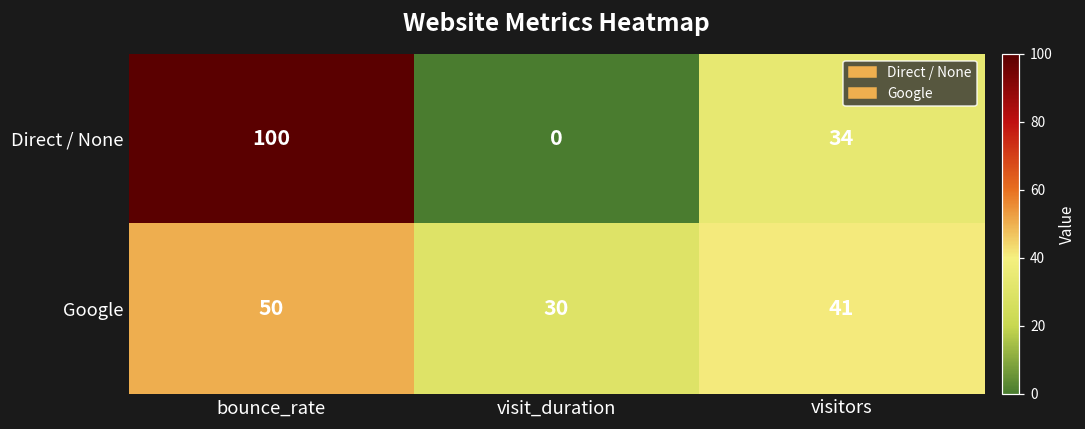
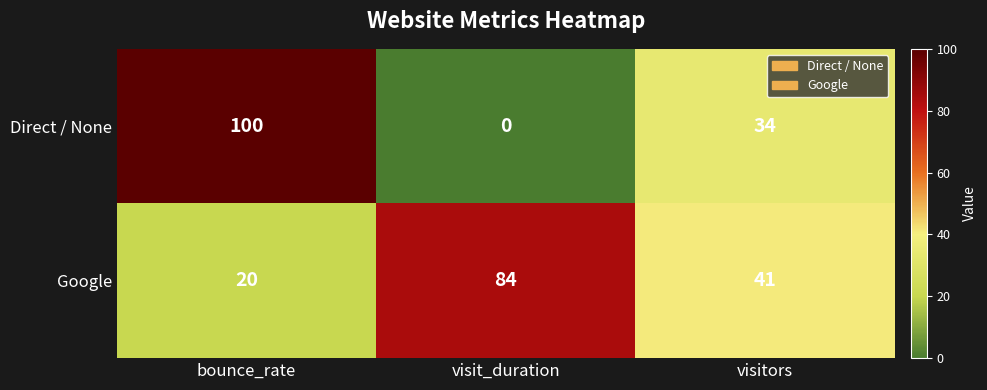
  {
    "Direct / None": {
      "bounce_rate": 100,
      "visit_duration": 0,
      "visitors": 34
    },
    "Google": {
-     "bounce_rate": 50,
-     "visit_duration": 30,
+     "bounce_rate": 20,
+     "visit_duration": 84,
      "visitors": 41
    }
  }
